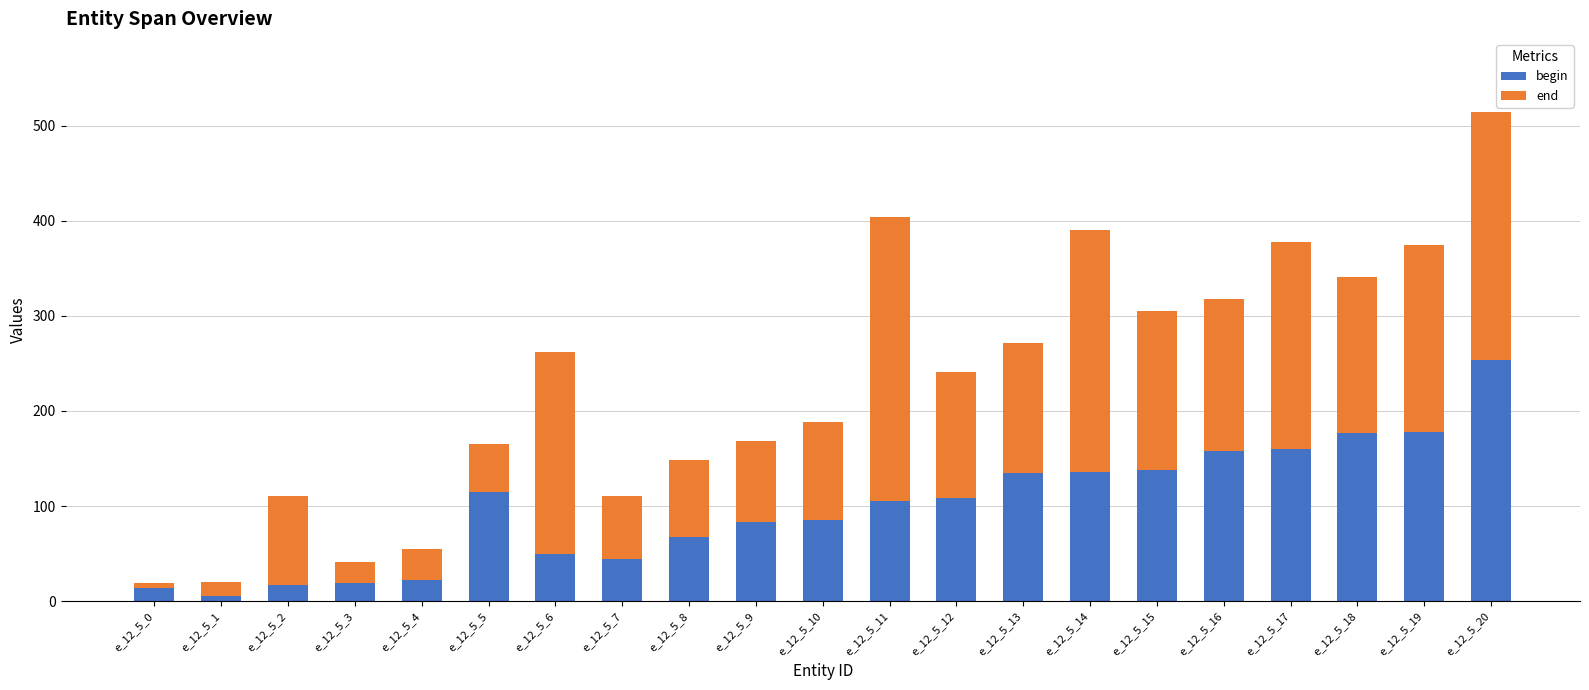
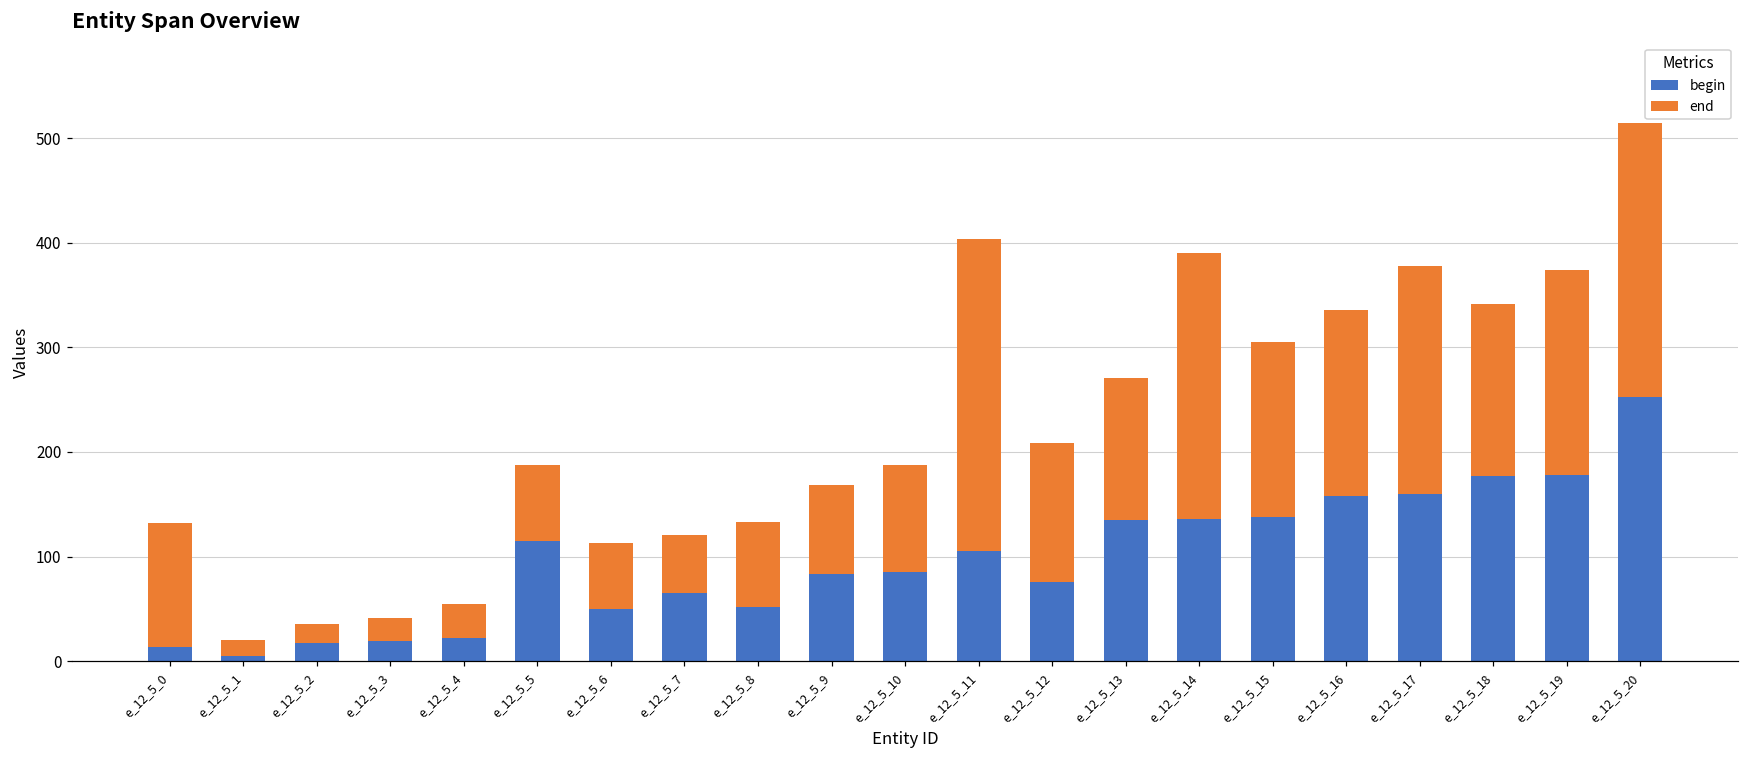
  {
    "begin": {
      "e_12_5_0": 10,
      "e_12_5_1": 10,
      "e_12_5_2": 20,
      "e_12_5_3": 20,
      "e_12_5_4": 20,
      "e_12_5_5": 120,
      "e_12_5_6": 50,
-     "e_12_5_7": 40,
-     "e_12_5_8": 70,
+     "e_12_5_7": 70,
+     "e_12_5_8": 50,
      "e_12_5_9": 80,
      "e_12_5_10": 90,
      "e_12_5_11": 110,
-     "e_12_5_12": 110,
+     "e_12_5_12": 80,
      "e_12_5_13": 140,
      "e_12_5_14": 140,
      "e_12_5_15": 140,
      "e_12_5_16": 160,
      "e_12_5_17": 160,
      "e_12_5_18": 180,
      "e_12_5_19": 180,
      "e_12_5_20": 250
    },
    "end": {
-     "e_12_5_0": 10,
+     "e_12_5_0": 120,
      "e_12_5_1": 20,
-     "e_12_5_2": 90,
+     "e_12_5_2": 20,
      "e_12_5_3": 20,
      "e_12_5_4": 30,
-     "e_12_5_5": 50,
-     "e_12_5_6": 210,
-     "e_12_5_7": 70,
+     "e_12_5_5": 70,
+     "e_12_5_6": 60,
+     "e_12_5_7": 60,
      "e_12_5_8": 80,
      "e_12_5_9": 90,
      "e_12_5_10": 100,
      "e_12_5_11": 300,
      "e_12_5_12": 130,
      "e_12_5_13": 140,
      "e_12_5_14": 250,
      "e_12_5_15": 170,
-     "e_12_5_16": 160,
+     "e_12_5_16": 180,
      "e_12_5_17": 220,
      "e_12_5_18": 160,
      "e_12_5_19": 200,
      "e_12_5_20": 260
    }
  }
